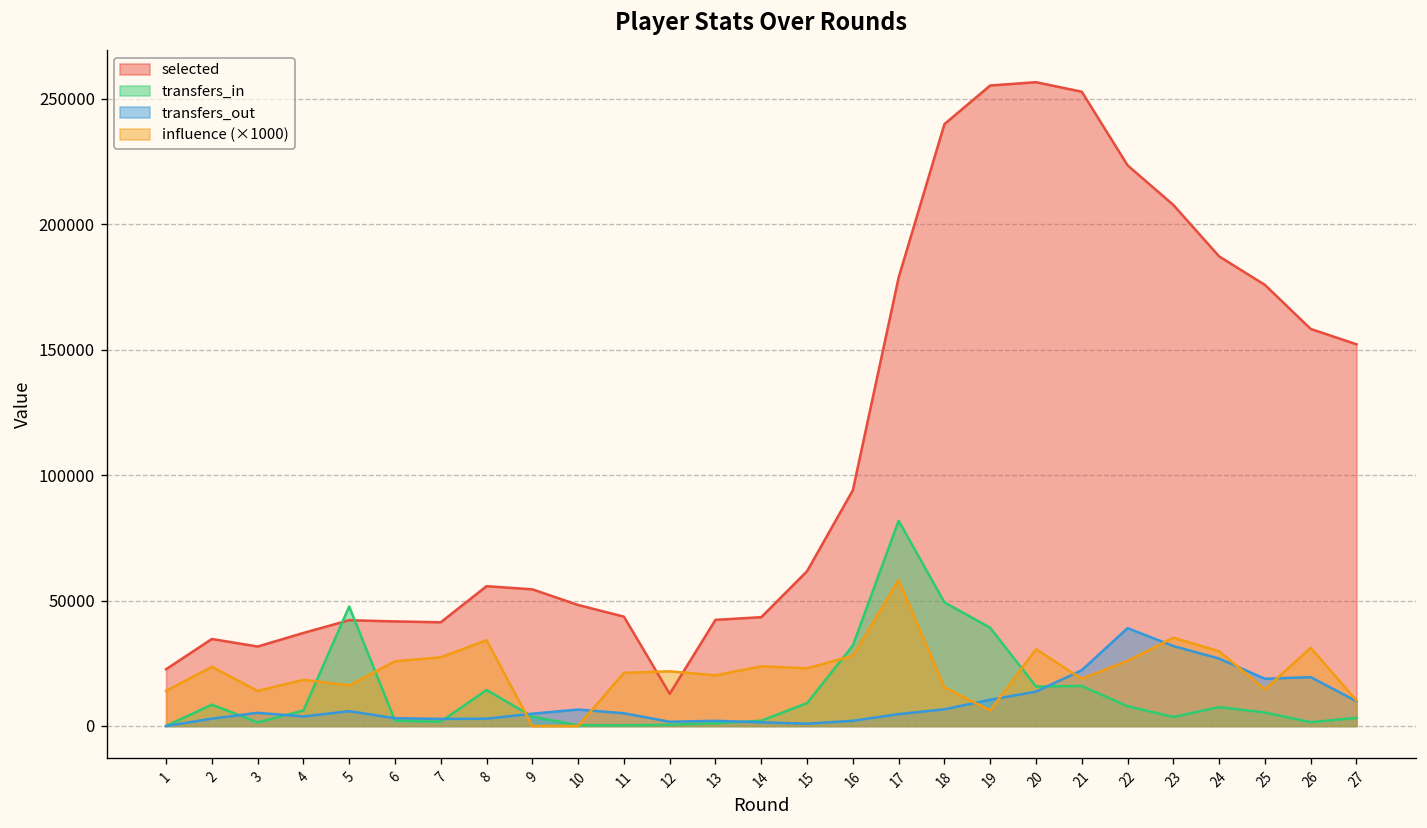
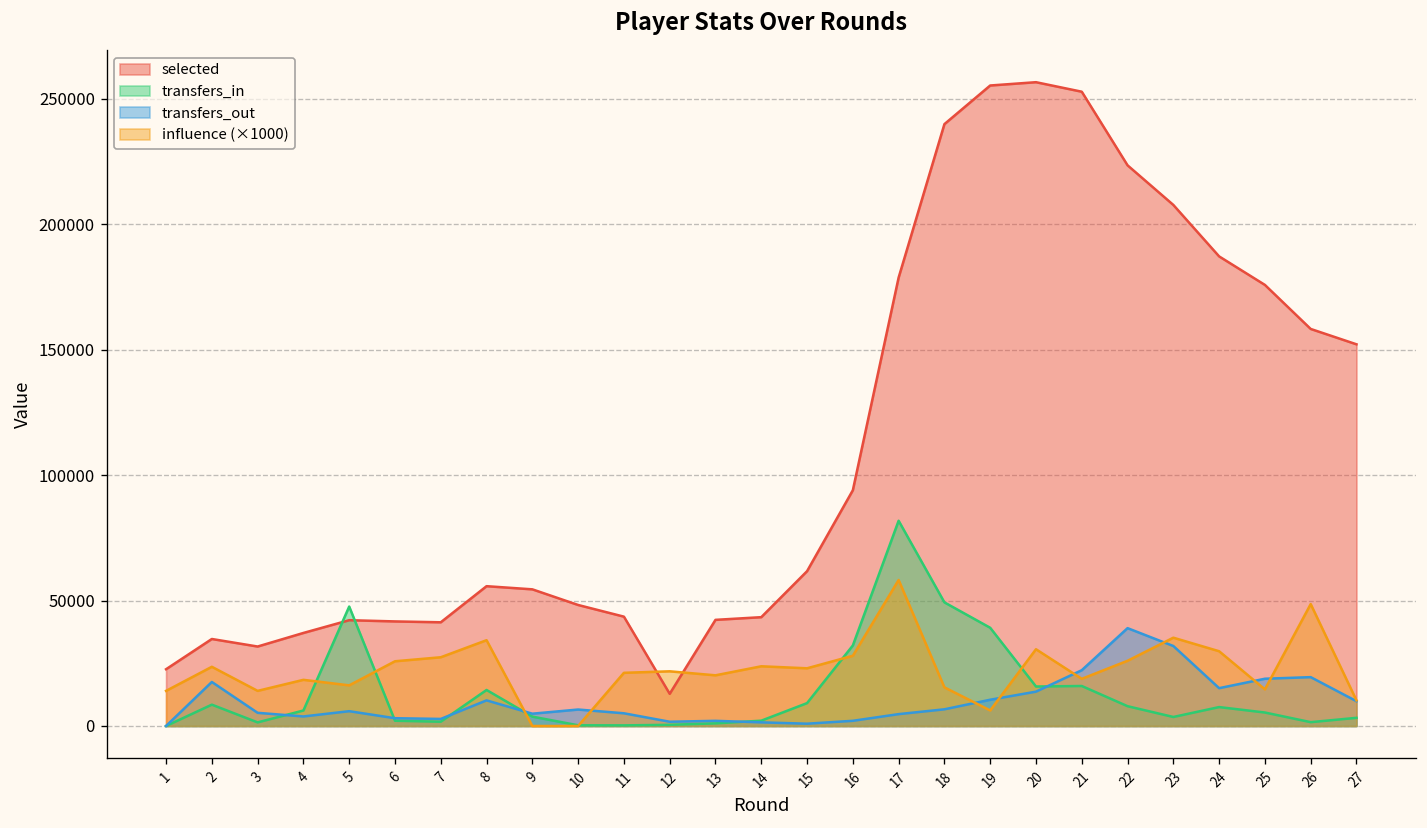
  {
    "selected": {
      "1": 23000,
      "2": 35000,
      "3": 32000,
      "4": 37000,
      "5": 42000,
      "6": 42000,
      "7": 41000,
      "8": 56000,
      "9": 54000,
      "10": 48000,
      "11": 44000,
      "12": 13000,
      "13": 42000,
      "14": 43000,
      "15": 62000,
      "16": 94000,
      "17": 179000,
      "18": 240000,
      "19": 255000,
      "20": 257000,
      "21": 253000,
      "22": 224000,
      "23": 208000,
      "24": 187000,
      "25": 176000,
      "26": 158000,
      "27": 152000
    },
    "transfers_in": {
      "2": 9000,
      "3": 1000,
      "4": 6000,
      "5": 48000,
      "8": 14000,
      "11": 0,
      "12": 0,
      "15": 9000,
      "16": 32000,
      "17": 82000,
      "18": 49000,
      "19": 39000,
      "20": 16000,
      "21": 16000,
      "22": 8000,
      "23": 4000,
      "24": 8000,
      "25": 5000,
      "26": 2000,
      "27": 3000
    },
    "transfers_out": {
-     "2": 3000,
+     "2": 18000,
      "3": 5000,
      "4": 4000,
      "5": 6000,
-     "8": 3000,
+     "8": 10000,
      "10": 7000,
      "11": 5000,
      "12": 2000,
      "15": 1000,
      "16": 2000,
      "17": 5000,
      "18": 7000,
      "19": 10000,
      "20": 14000,
      "21": 22000,
      "22": 39000,
      "23": 32000,
-     "24": 27000,
+     "24": 15000,
      "25": 19000,
      "26": 19000
    },
    "influence (×1000)": {
      "1": 14000,
      "2": 24000,
      "3": 14000,
      "4": 18000,
      "5": 16000,
      "6": 26000,
      "7": 27000,
      "8": 34000,
      "9": 0,
      "11": 21000,
      "12": 22000,
      "13": 20000,
      "14": 24000,
      "15": 23000,
      "16": 28000,
      "17": 58000,
      "18": 15000,
      "19": 6000,
      "20": 31000,
      "21": 19000,
      "22": 26000,
      "23": 35000,
      "24": 30000,
      "25": 15000,
-     "26": 31000
+     "26": 49000
    }
  }
